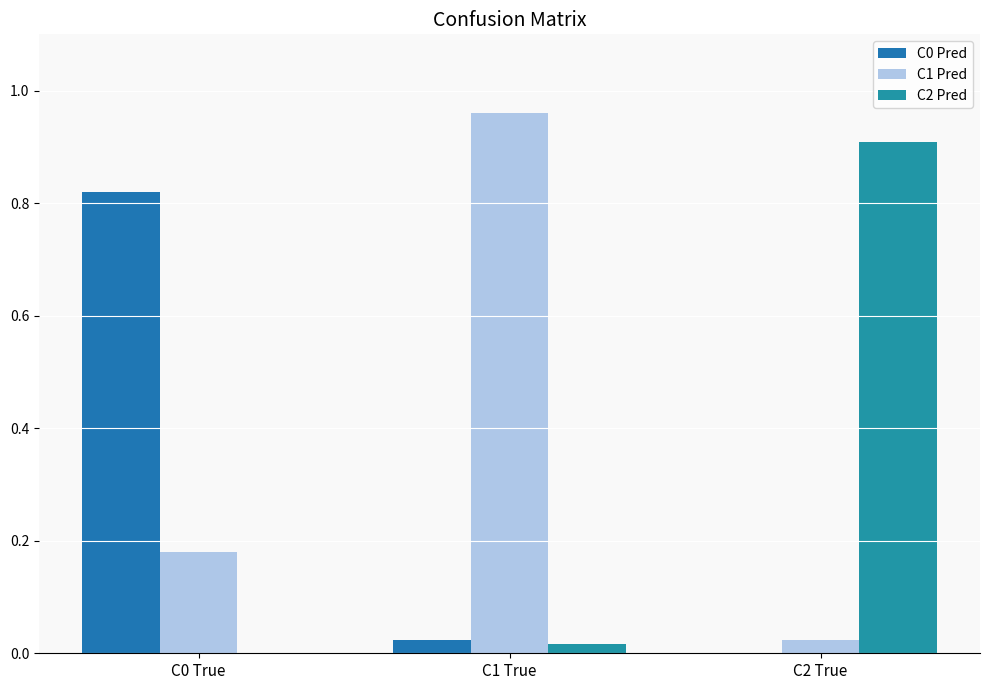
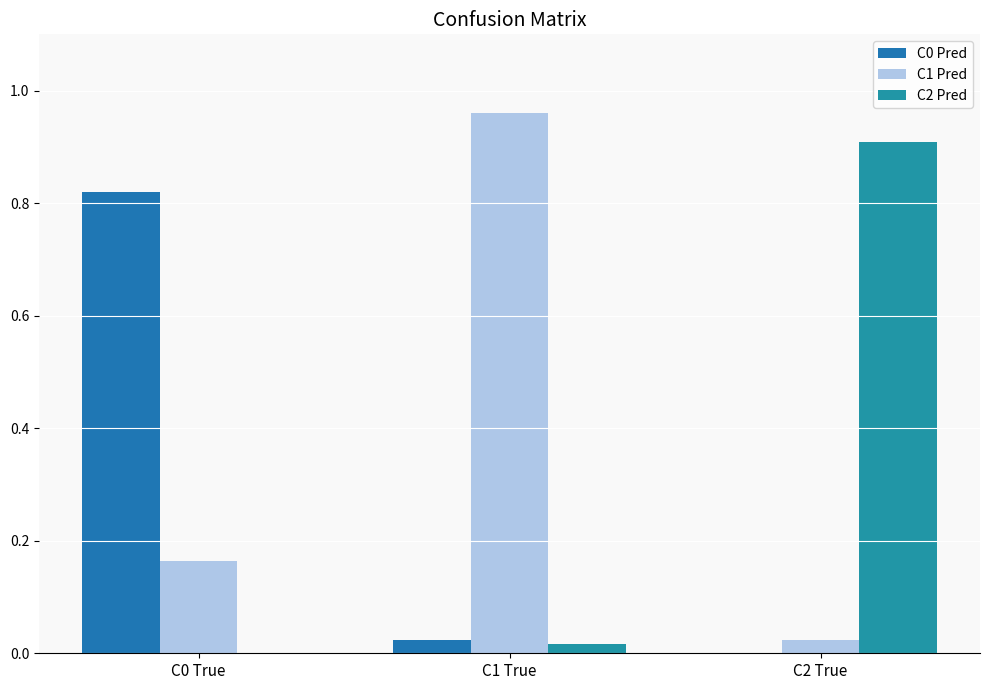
  {
    "C1 Pred": {
-     "C0 True": 0.18,
+     "C0 True": 0.16,
      "C1 True": 0.96,
      "C2 True": 0.02
    }
  }
